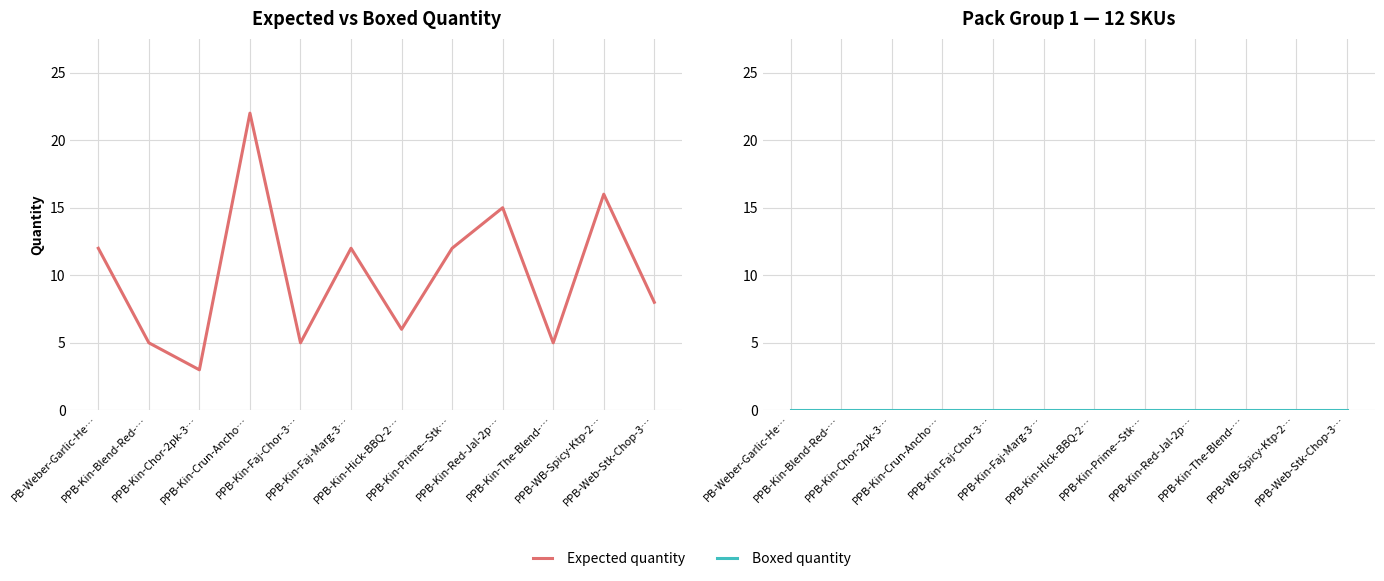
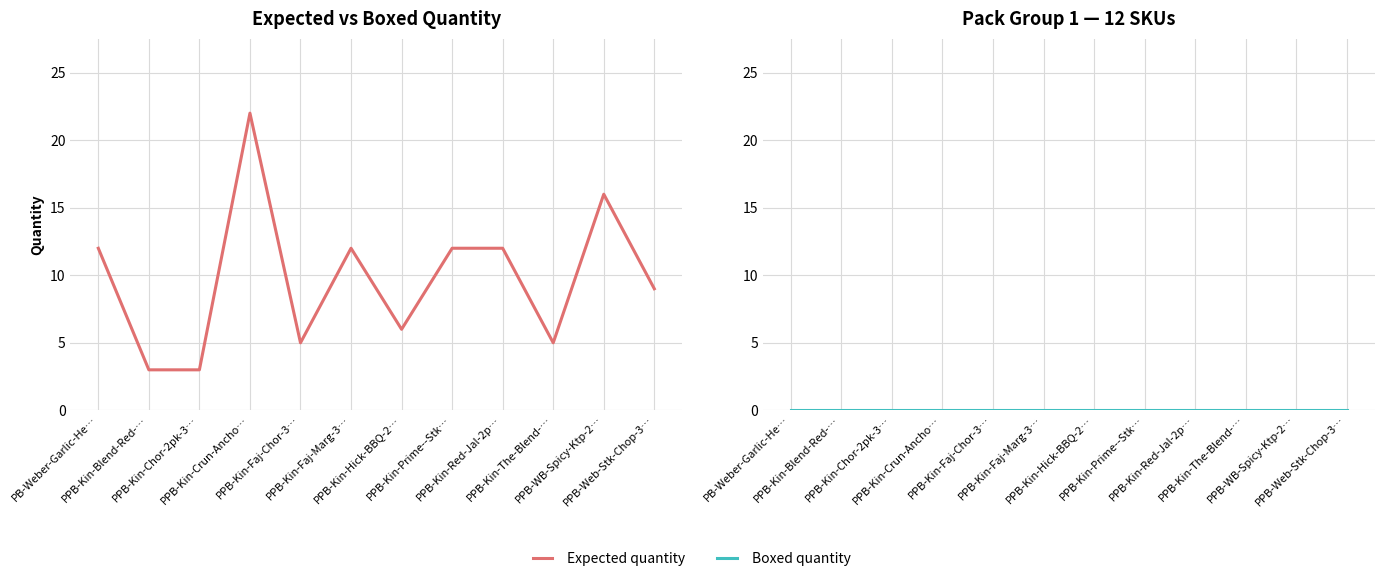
  {
    "Expected vs Boxed Quantity": {
      "PB-Weber-Garlic-He…": 12,
-     "PPB-Kin-Blend-Red-…": 5,
+     "PPB-Kin-Blend-Red-…": 3,
      "PPB-Kin-Chor-2pk-3…": 3,
      "PPB-Kin-Crun-Ancho…": 22,
      "PPB-Kin-Faj-Chor-3…": 5,
      "PPB-Kin-Faj-Marg-3…": 12,
      "PPB-Kin-Hick-BBQ-2…": 6,
      "PPB-Kin-Prime--Stk…": 12,
-     "PPB-Kin-Red-Jal-2p…": 15,
+     "PPB-Kin-Red-Jal-2p…": 12,
      "PPB-Kin-The-Blend-…": 5,
      "PPB-WB-Spicy-Ktp-2…": 16,
-     "PPB-Web-Stk-Chop-3…": 8
+     "PPB-Web-Stk-Chop-3…": 9
    },
    "Pack Group 1 — 12 SKUs": {
      "PB-Weber-Garlic-He…": 0.0,
      "PPB-Kin-Blend-Red-…": 0.0,
      "PPB-Kin-Chor-2pk-3…": 0.0,
      "PPB-Kin-Crun-Ancho…": 0.0,
      "PPB-Kin-Faj-Chor-3…": 0.0,
      "PPB-Kin-Faj-Marg-3…": 0.0,
      "PPB-Kin-Hick-BBQ-2…": 0.0,
      "PPB-Kin-Prime--Stk…": 0.0,
      "PPB-Kin-Red-Jal-2p…": 0.0,
      "PPB-Kin-The-Blend-…": 0.0,
      "PPB-WB-Spicy-Ktp-2…": 0.0,
      "PPB-Web-Stk-Chop-3…": 0.0
    }
  }
